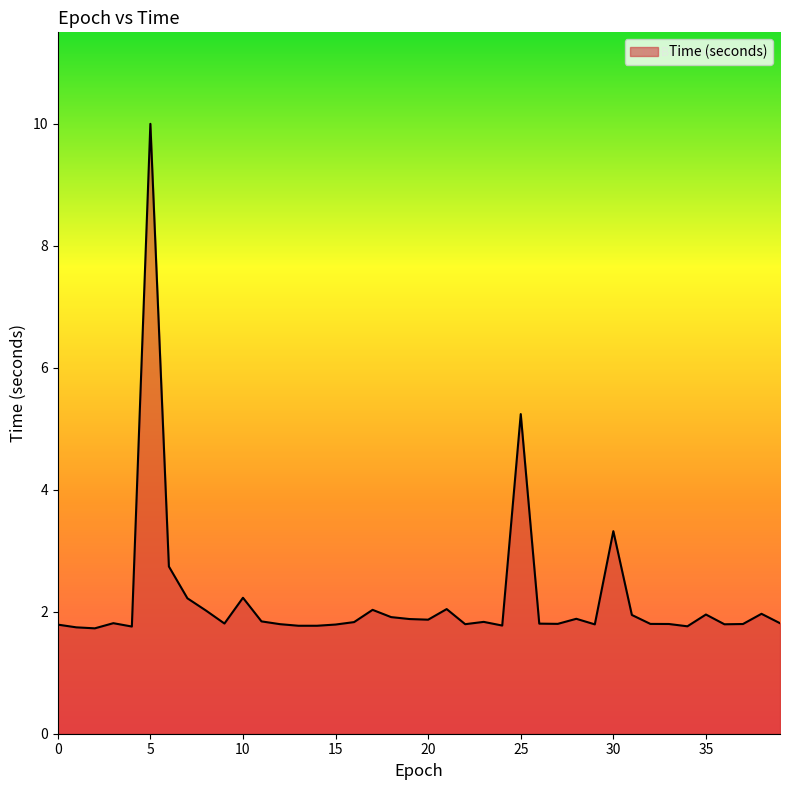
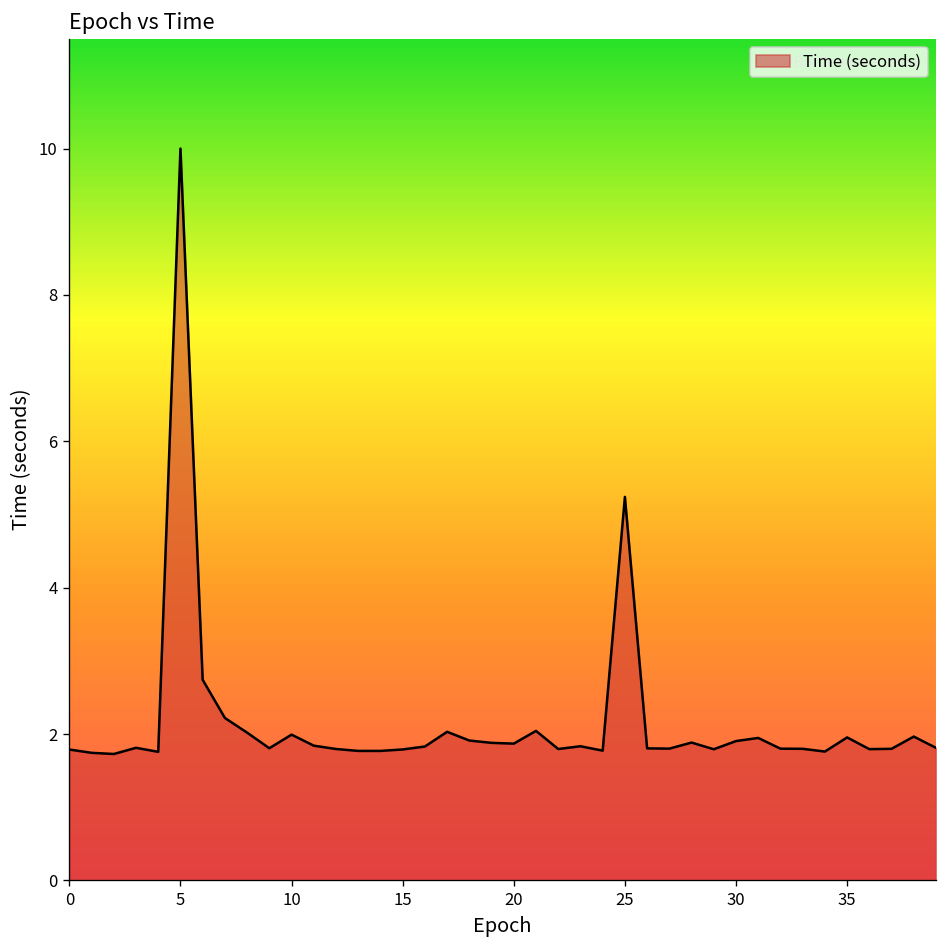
  {
    "0": 1.8,
    "5": 10.0,
-   "10": 2.2,
+   "10": 2.0,
    "15": 1.8,
    "20": 1.9,
    "25": 5.2,
-   "30": 3.3,
+   "30": 1.9,
    "35": 2.0
  }
